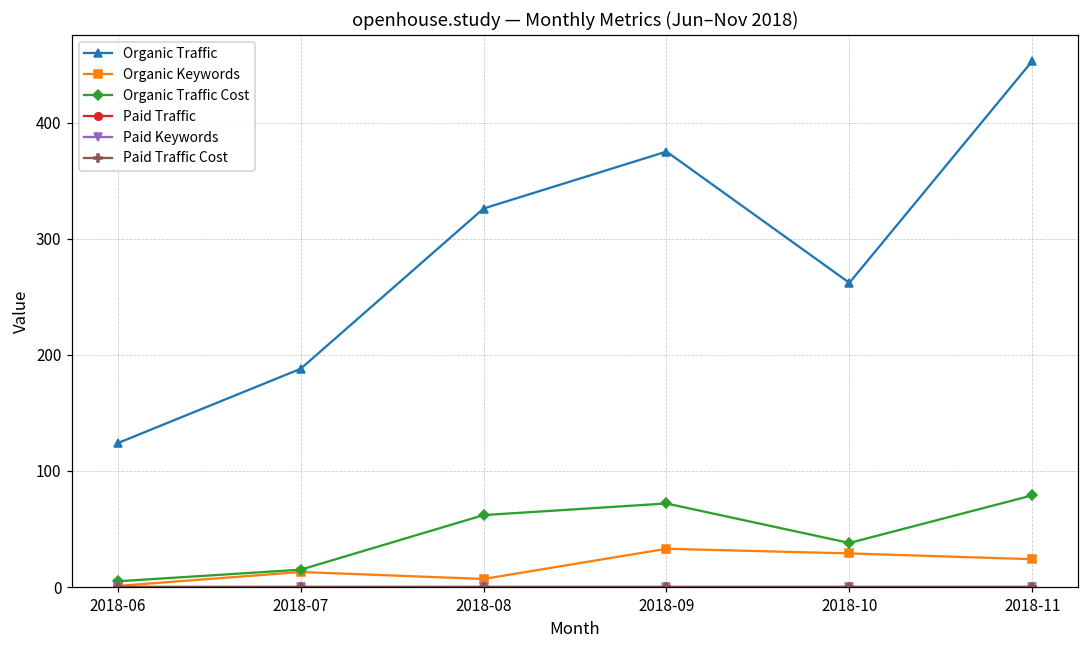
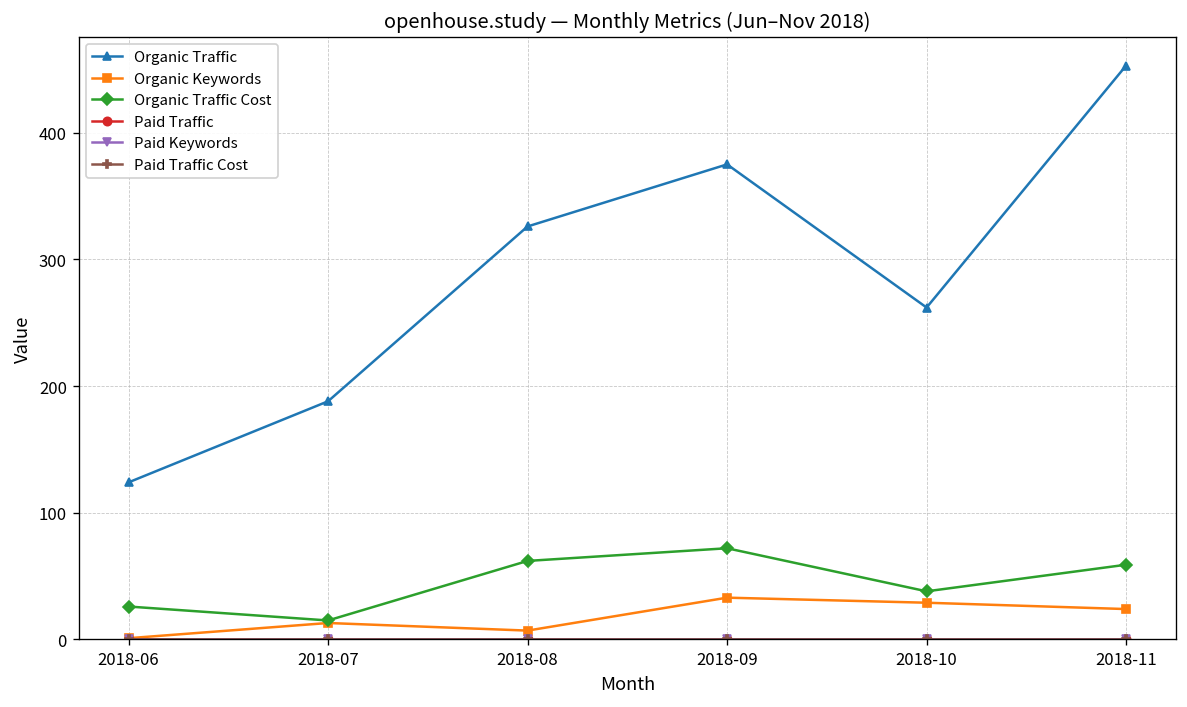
  {
    "Organic Traffic": {
      "2018-06": 124,
      "2018-07": 188,
      "2018-08": 326,
      "2018-09": 375,
      "2018-10": 262,
      "2018-11": 453
    },
    "Organic Keywords": {
      "2018-08": 7,
      "2018-09": 33,
      "2018-10": 29,
      "2018-11": 24
    },
    "Organic Traffic Cost": {
-     "2018-06": 5,
+     "2018-06": 26,
      "2018-08": 62,
      "2018-09": 72,
      "2018-10": 38,
-     "2018-11": 79
+     "2018-11": 59
    },
    "Paid Traffic Cost": {
      "2018-07": 0,
      "2018-08": 0,
      "2018-09": 0,
      "2018-10": 0,
      "2018-11": 0
    }
  }
